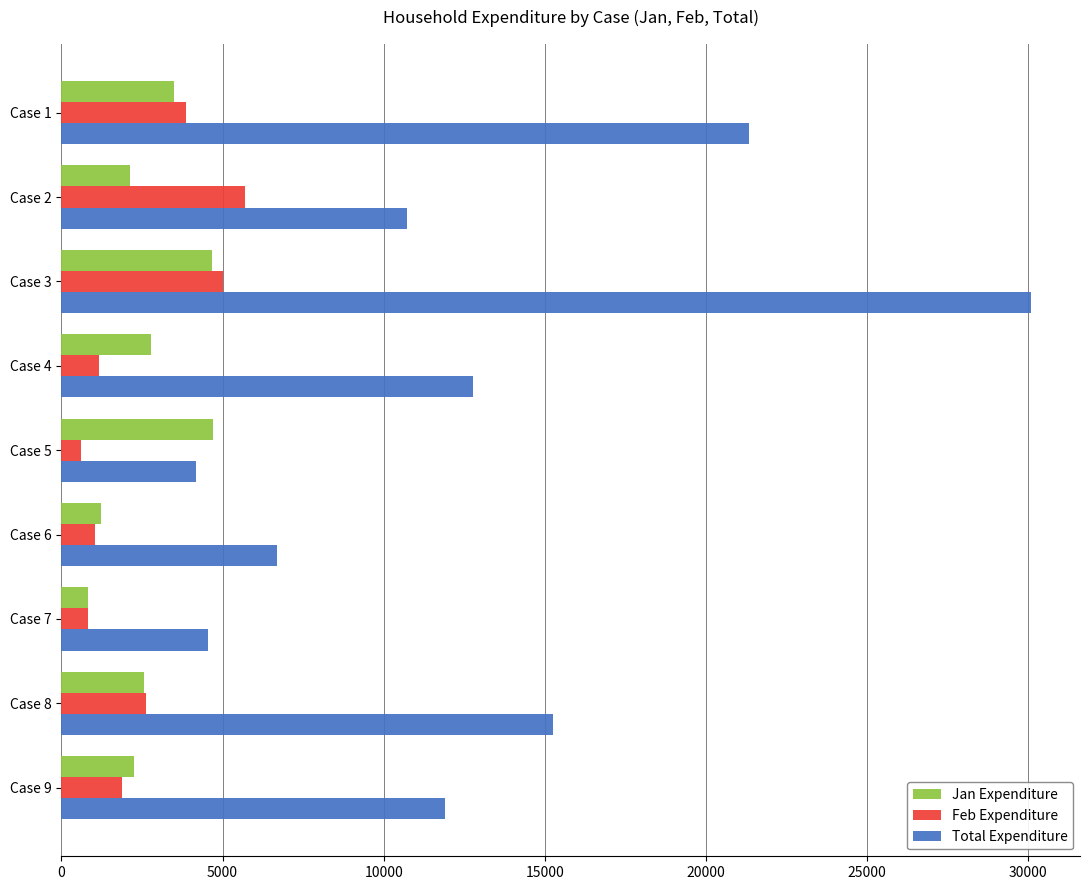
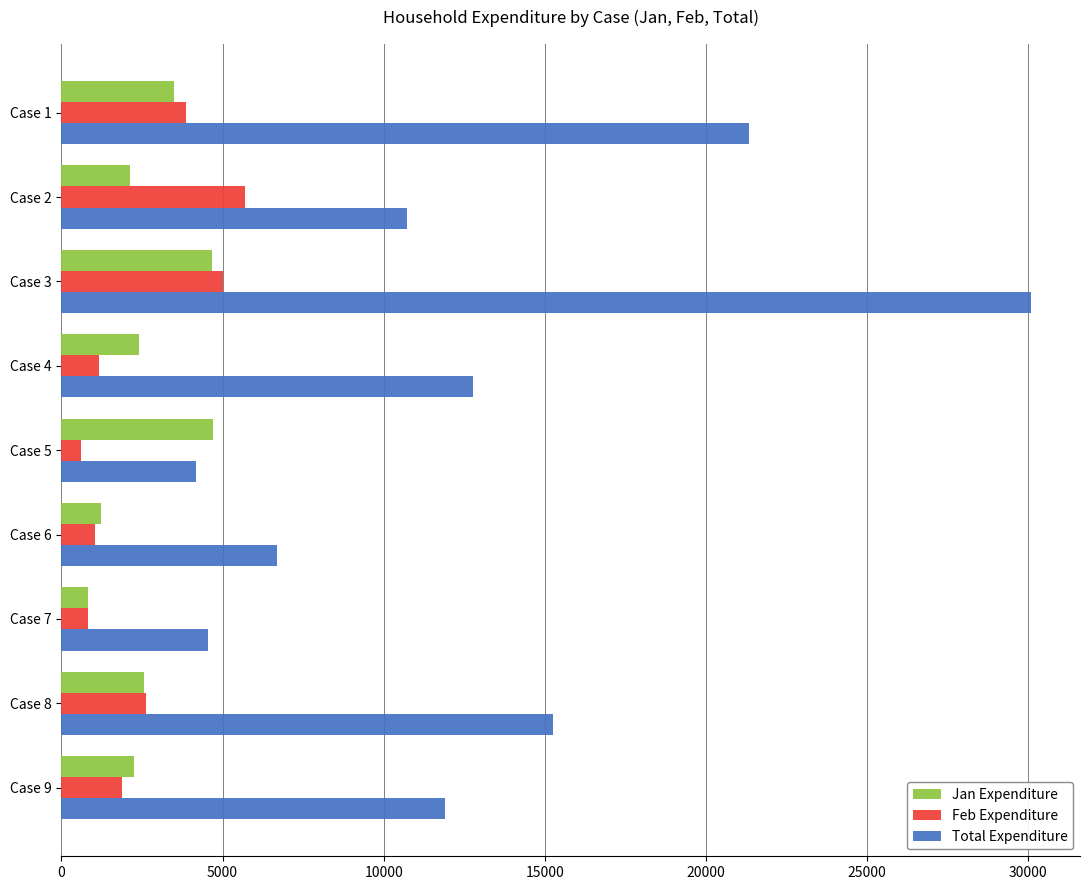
  {
    "Jan Expenditure": {
      "Case 1": 3500,
      "Case 2": 2100,
      "Case 3": 4700,
-     "Case 4": 2800,
+     "Case 4": 2400,
      "Case 5": 4700,
      "Case 6": 1200,
      "Case 7": 800,
      "Case 8": 2500,
      "Case 9": 2200
    },
    "Feb Expenditure": {
      "Case 1": 3900,
      "Case 2": 5700,
      "Case 3": 5000,
      "Case 4": 1200,
      "Case 5": 600,
      "Case 6": 1000,
      "Case 7": 800,
      "Case 8": 2600,
      "Case 9": 1900
    },
    "Total Expenditure": {
      "Case 1": 21300,
      "Case 2": 10700,
      "Case 3": 30100,
      "Case 4": 12800,
      "Case 5": 4200,
      "Case 6": 6700,
      "Case 7": 4500,
      "Case 8": 15300,
      "Case 9": 11900
    }
  }
